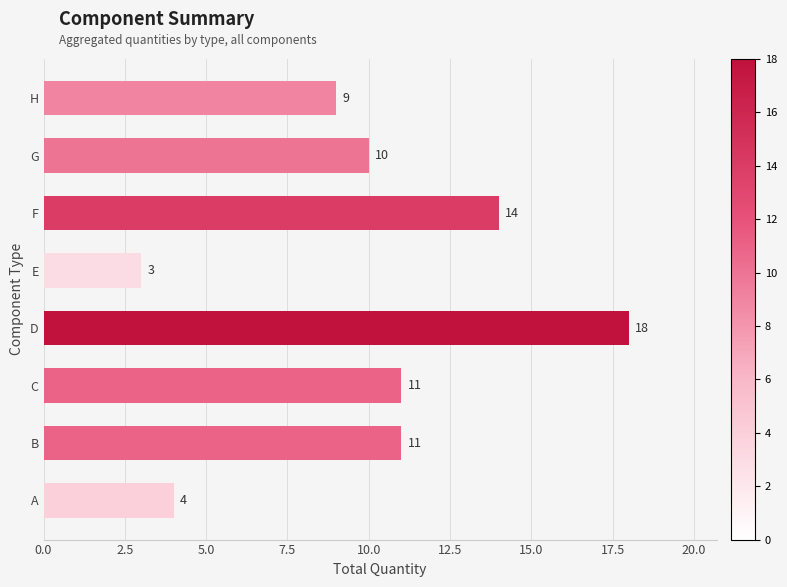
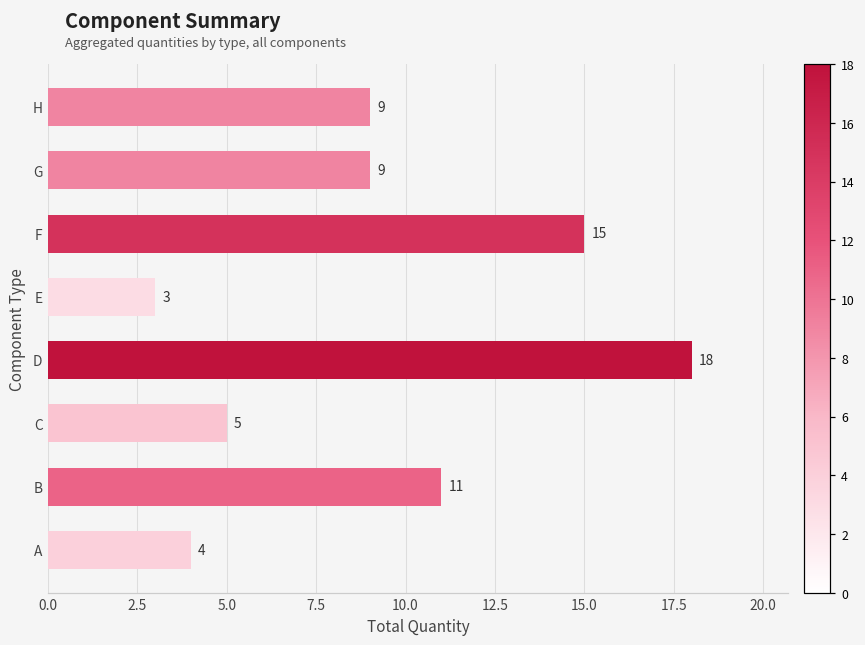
  {
    "H": 9,
-   "G": 10,
-   "F": 14,
+   "G": 9,
+   "F": 15,
    "E": 3,
    "D": 18,
-   "C": 11,
+   "C": 5,
    "B": 11,
    "A": 4
  }
